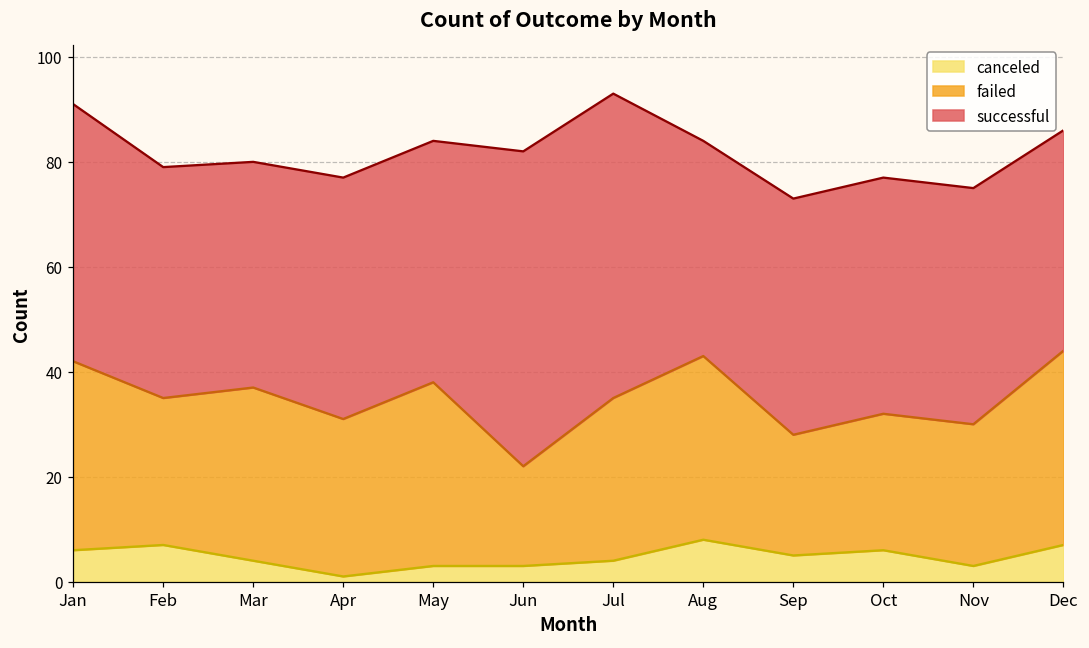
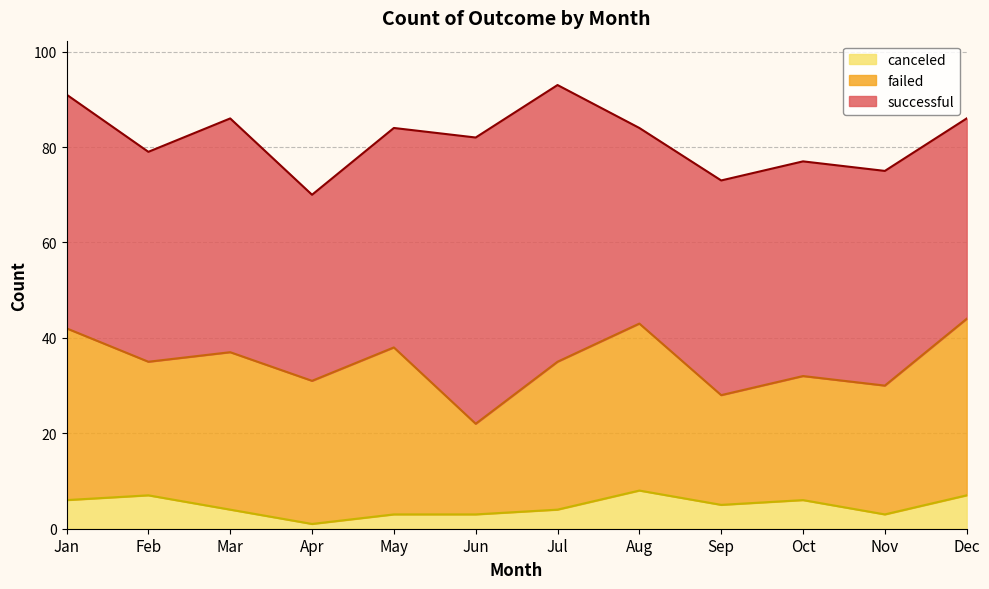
  {
    "canceled": {
      "Jan": 6,
      "Feb": 7,
      "Mar": 4,
      "Apr": 1,
      "May": 3,
      "Jun": 3,
      "Jul": 4,
      "Aug": 8,
      "Sep": 5,
      "Oct": 6,
      "Nov": 3,
      "Dec": 7
    },
    "failed": {
      "Jan": 36,
      "Feb": 28,
      "Mar": 33,
      "Apr": 30,
      "May": 35,
      "Jun": 19,
      "Jul": 31,
      "Aug": 35,
      "Sep": 23,
      "Oct": 26,
      "Nov": 27,
      "Dec": 37
    },
    "successful": {
      "Jan": 49,
      "Feb": 44,
-     "Mar": 43,
-     "Apr": 46,
+     "Mar": 49,
+     "Apr": 39,
      "May": 46,
      "Jun": 60,
      "Jul": 58,
      "Aug": 41,
      "Sep": 45,
      "Oct": 45,
      "Nov": 45,
      "Dec": 42
    }
  }
